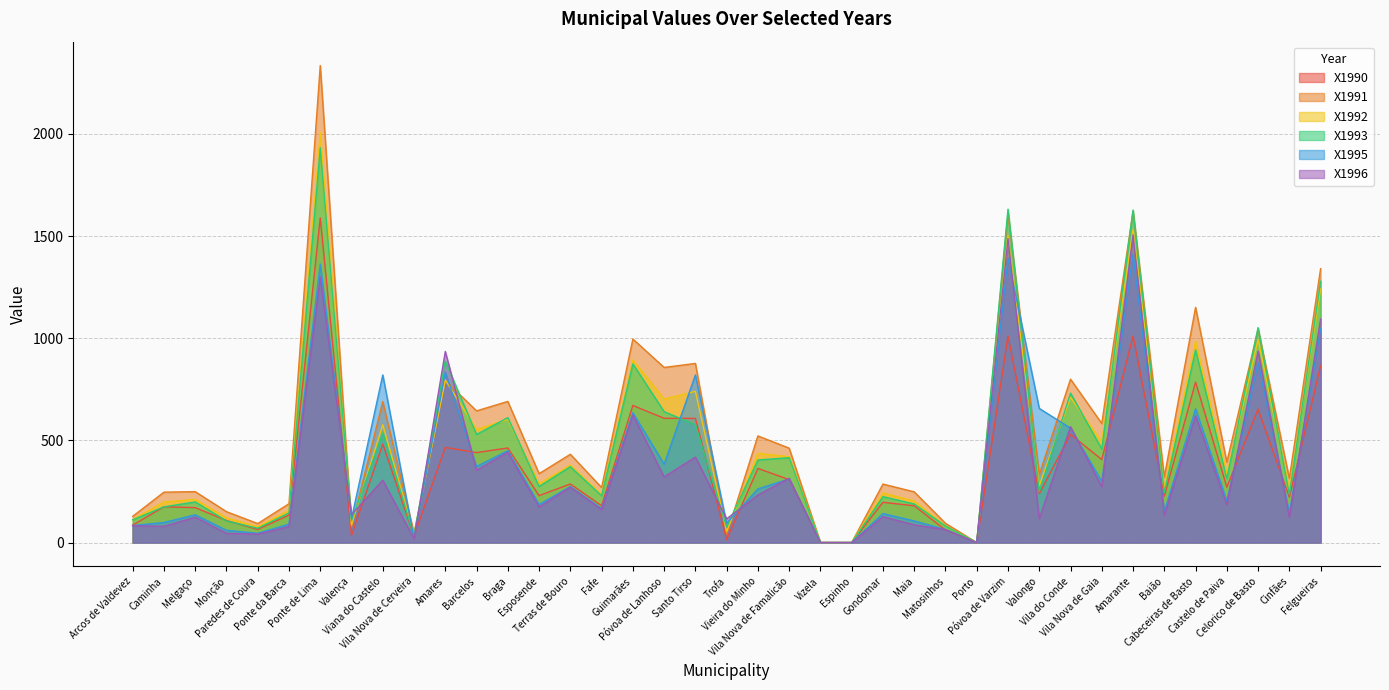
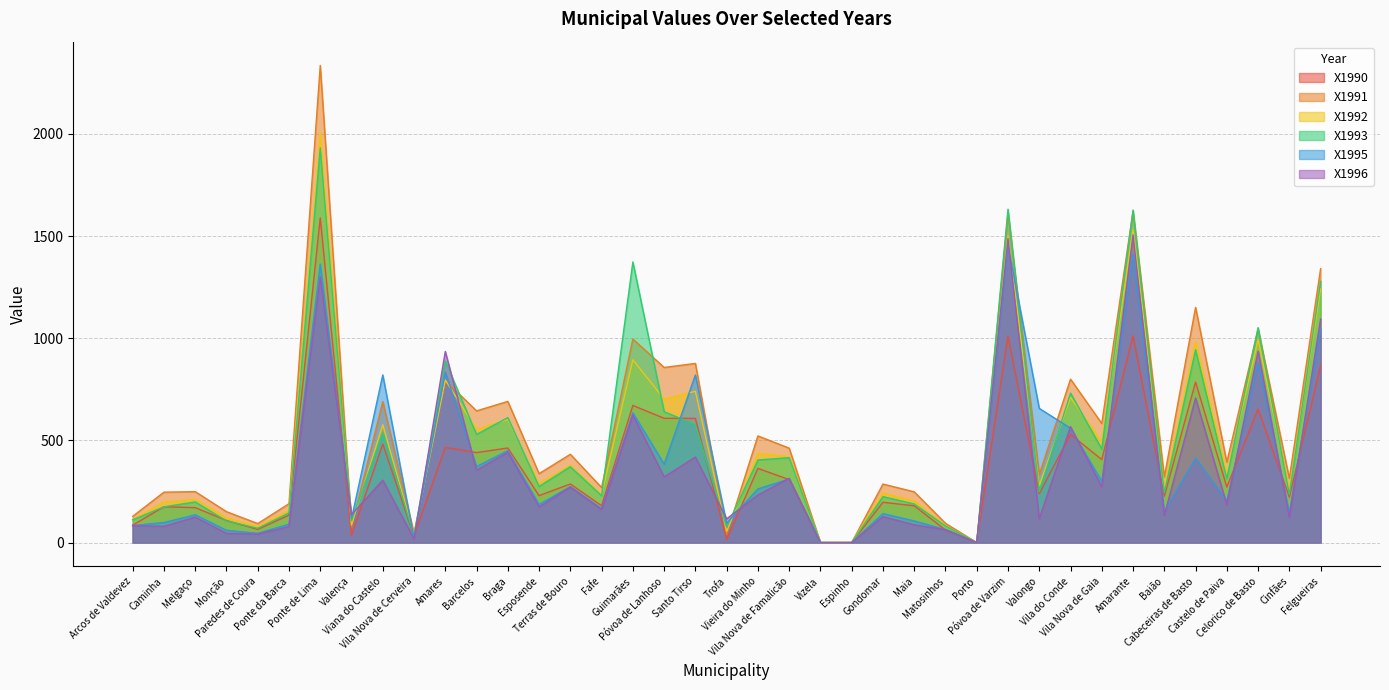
  {
    "X1993": {
      "Ponte de Lima": 1930,
      "Viana do Castelo": 540,
      "Amares": 890,
      "Barcelos": 530,
      "Esposende": 270,
-     "Guimarães": 870,
+     "Guimarães": 1370,
      "Póvoa de Lanhoso": 640,
      "Santo Tirso": 580,
      "Trofa": 80,
      "Vieira do Minho": 400,
      "Gondomar": 220,
      "Póvoa de Varzim": 1630,
      "Vila do Conde": 730,
      "Vila Nova de Gaia": 460,
      "Baião": 240,
      "Cabeceiras de Basto": 940,
      "Castelo de Paiva": 310,
      "Cinfães": 240,
      "Felgueiras": 1280
    },
    "X1995": {
      "Caminha": 100,
      "Monção": 60,
      "Ponte de Lima": 1360,
      "Viana do Castelo": 820,
      "Amares": 830,
      "Barcelos": 370,
      "Póvoa de Lanhoso": 380,
      "Santo Tirso": 820,
      "Trofa": 90,
      "Vieira do Minho": 260,
      "Gondomar": 140,
      "Maia": 110,
-     "Póvoa de Varzim": 1390,
+     "Póvoa de Varzim": 1450,
      "Valongo": 660,
      "Vila Nova de Gaia": 300,
      "Amarante": 1410,
      "Baião": 150,
-     "Cabeceiras de Basto": 650,
+     "Cabeceiras de Basto": 410,
      "Castelo de Paiva": 200,
      "Celorico de Basto": 880,
      "Cinfães": 150,
      "Felgueiras": 1050
    },
    "X1996": {
      "Caminha": 80,
      "Monção": 50,
      "Ponte de Lima": 1300,
      "Valença": 140,
      "Viana do Castelo": 310,
      "Amares": 940,
      "Barcelos": 350,
      "Póvoa de Lanhoso": 320,
      "Santo Tirso": 420,
      "Trofa": 120,
      "Vieira do Minho": 230,
      "Gondomar": 130,
      "Maia": 90,
      "Póvoa de Varzim": 1490,
      "Valongo": 120,
      "Vila Nova de Gaia": 270,
      "Amarante": 1510,
      "Baião": 130,
-     "Cabeceiras de Basto": 620,
+     "Cabeceiras de Basto": 710,
      "Castelo de Paiva": 190,
      "Celorico de Basto": 940,
      "Cinfães": 120,
      "Felgueiras": 1090
    }
  }
